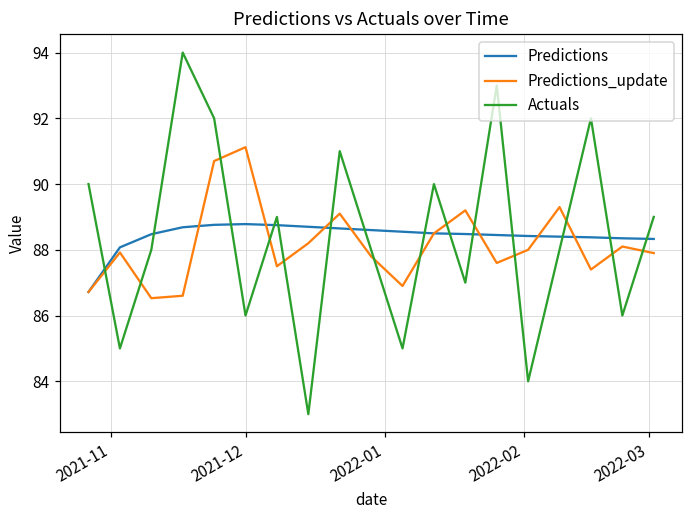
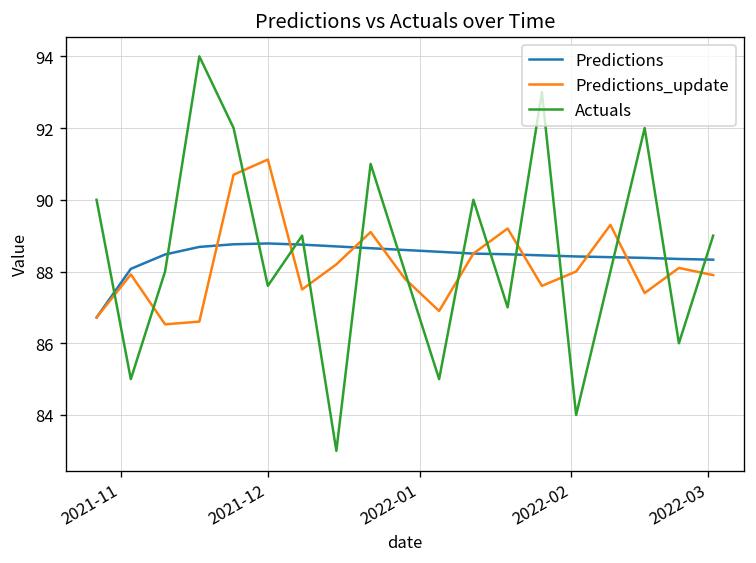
  {
    "Predictions": {
      "2021-12": 88.8
    },
    "Predictions_update": {
      "2021-12": 91.1
    },
    "Actuals": {
-     "2021-12": 86.0
+     "2021-12": 87.6
    }
  }
